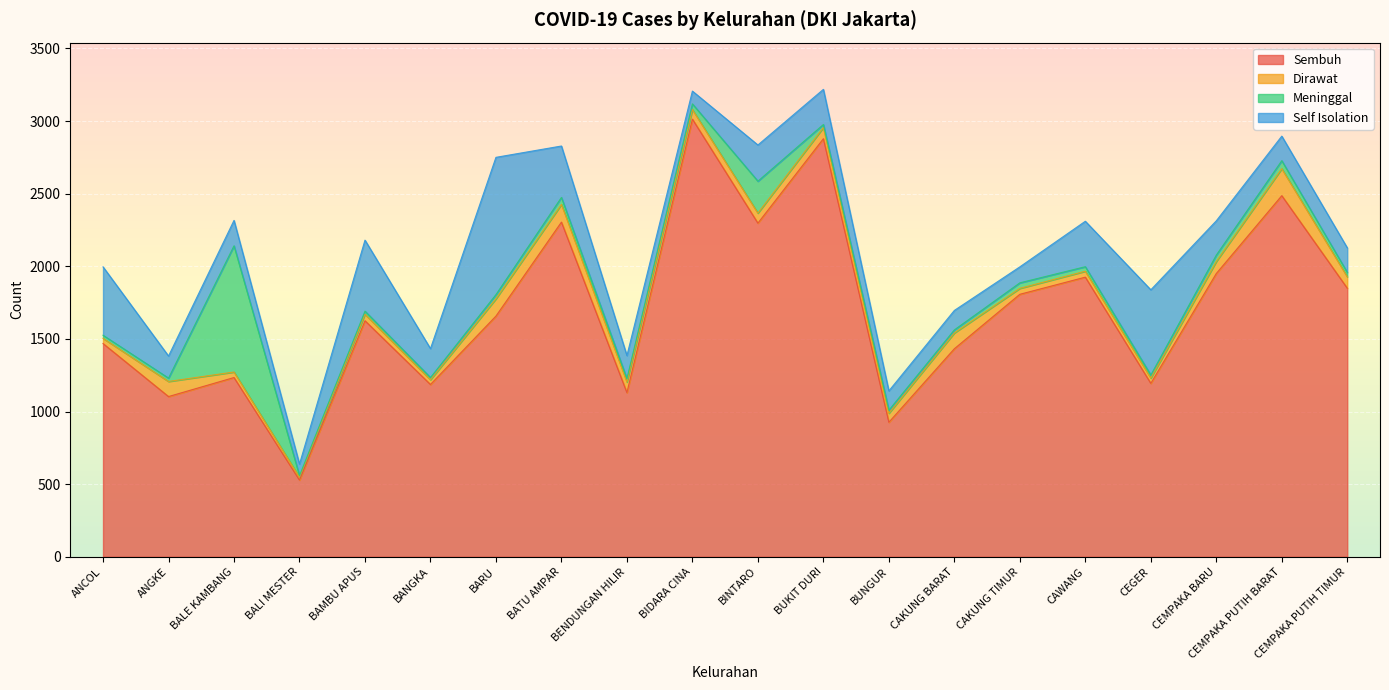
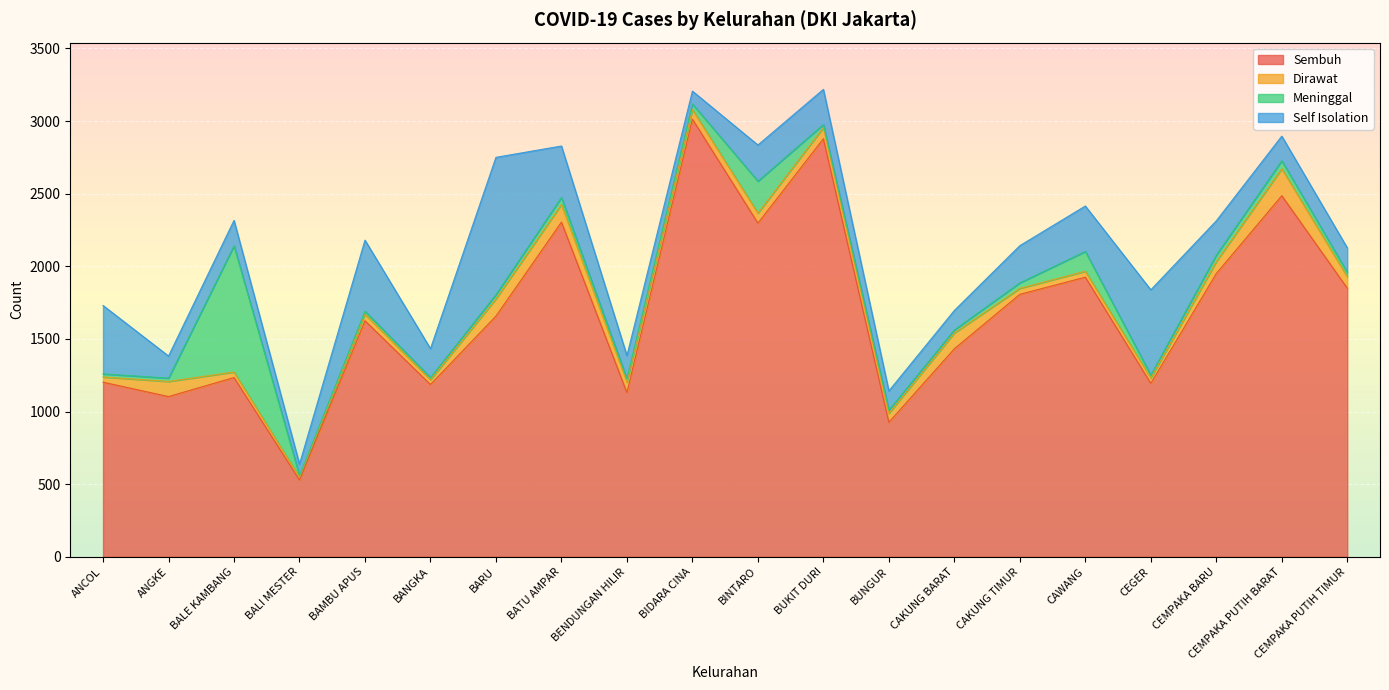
  {
    "Sembuh": {
-     "ANCOL": 1470,
+     "ANCOL": 1200,
      "ANGKE": 1100,
      "BALE KAMBANG": 1230,
      "BALI MESTER": 530,
      "BAMBU APUS": 1630,
      "BANGKA": 1190,
      "BARU": 1660,
      "BATU AMPAR": 2300,
      "BENDUNGAN HILIR": 1130,
      "BIDARA CINA": 3010,
      "BINTARO": 2300,
      "BUKIT DURI": 2880,
      "BUNGUR": 930,
      "CAKUNG BARAT": 1430,
      "CAKUNG TIMUR": 1810,
      "CAWANG": 1930,
      "CEGER": 1190,
      "CEMPAKA BARU": 1950,
      "CEMPAKA PUTIH BARAT": 2490,
      "CEMPAKA PUTIH TIMUR": 1850
    },
    "Dirawat": {
      "ANCOL": 40,
      "ANGKE": 100,
      "BALE KAMBANG": 40,
      "BAMBU APUS": 50,
      "BARU": 120,
      "BATU AMPAR": 120,
      "BENDUNGAN HILIR": 70,
      "BIDARA CINA": 70,
      "BINTARO": 70,
      "BUKIT DURI": 80,
      "BUNGUR": 60,
      "CAKUNG BARAT": 110,
      "CAKUNG TIMUR": 40,
      "CAWANG": 40,
      "CEGER": 40,
      "CEMPAKA BARU": 80,
      "CEMPAKA PUTIH BARAT": 190,
      "CEMPAKA PUTIH TIMUR": 80
    },
    "Meninggal": {
      "ANCOL": 20,
      "ANGKE": 20,
      "BALE KAMBANG": 870,
      "BAMBU APUS": 20,
      "BARU": 30,
      "BATU AMPAR": 50,
      "BENDUNGAN HILIR": 20,
      "BIDARA CINA": 40,
      "BINTARO": 220,
      "BUKIT DURI": 20,
      "BUNGUR": 20,
      "CAKUNG BARAT": 20,
      "CAKUNG TIMUR": 40,
-     "CAWANG": 30,
+     "CAWANG": 140,
      "CEGER": 20,
      "CEMPAKA BARU": 40,
      "CEMPAKA PUTIH BARAT": 60,
      "CEMPAKA PUTIH TIMUR": 30
    },
    "Self Isolation": {
      "ANCOL": 470,
      "ANGKE": 150,
      "BALE KAMBANG": 180,
      "BALI MESTER": 80,
      "BAMBU APUS": 490,
      "BANGKA": 200,
      "BARU": 950,
      "BATU AMPAR": 350,
      "BENDUNGAN HILIR": 160,
      "BIDARA CINA": 90,
      "BINTARO": 250,
      "BUKIT DURI": 240,
      "BUNGUR": 130,
      "CAKUNG BARAT": 130,
-     "CAKUNG TIMUR": 110,
+     "CAKUNG TIMUR": 260,
      "CAWANG": 310,
      "CEGER": 590,
      "CEMPAKA BARU": 240,
      "CEMPAKA PUTIH BARAT": 170,
      "CEMPAKA PUTIH TIMUR": 170
    }
  }
